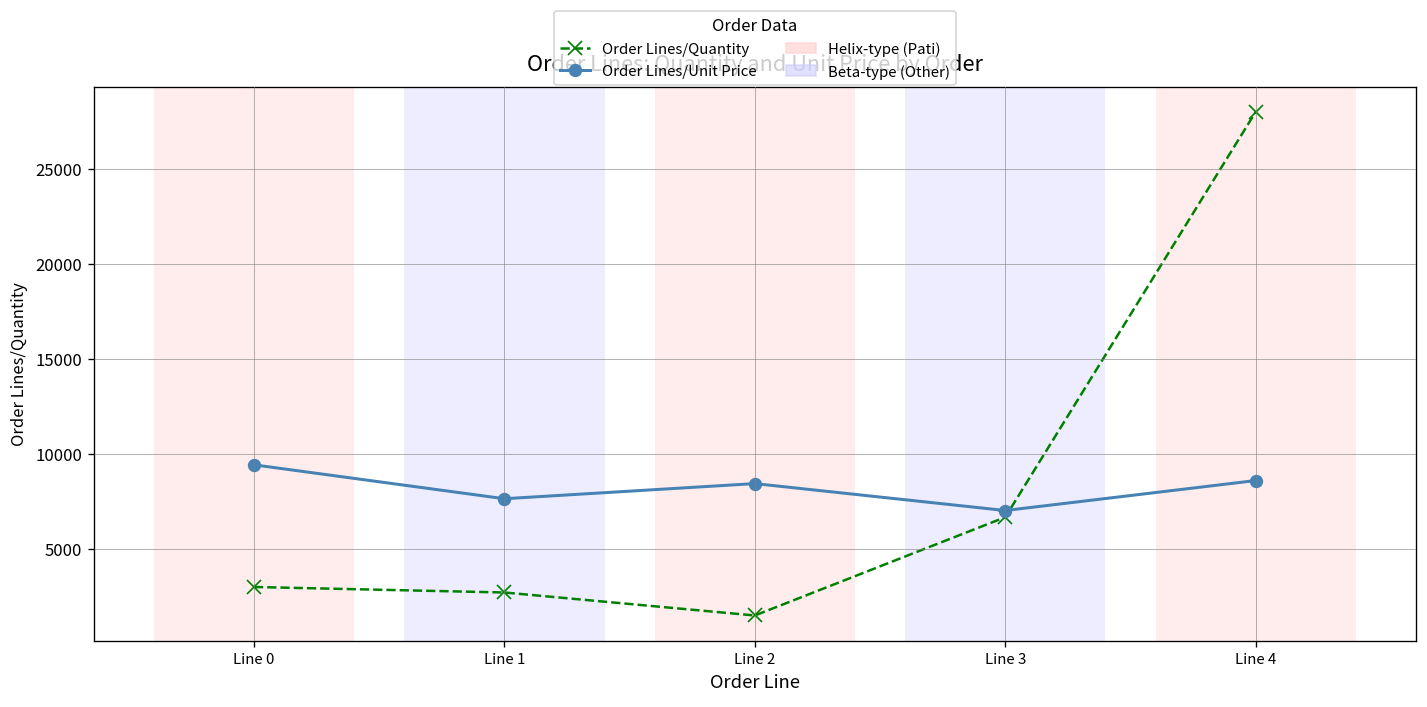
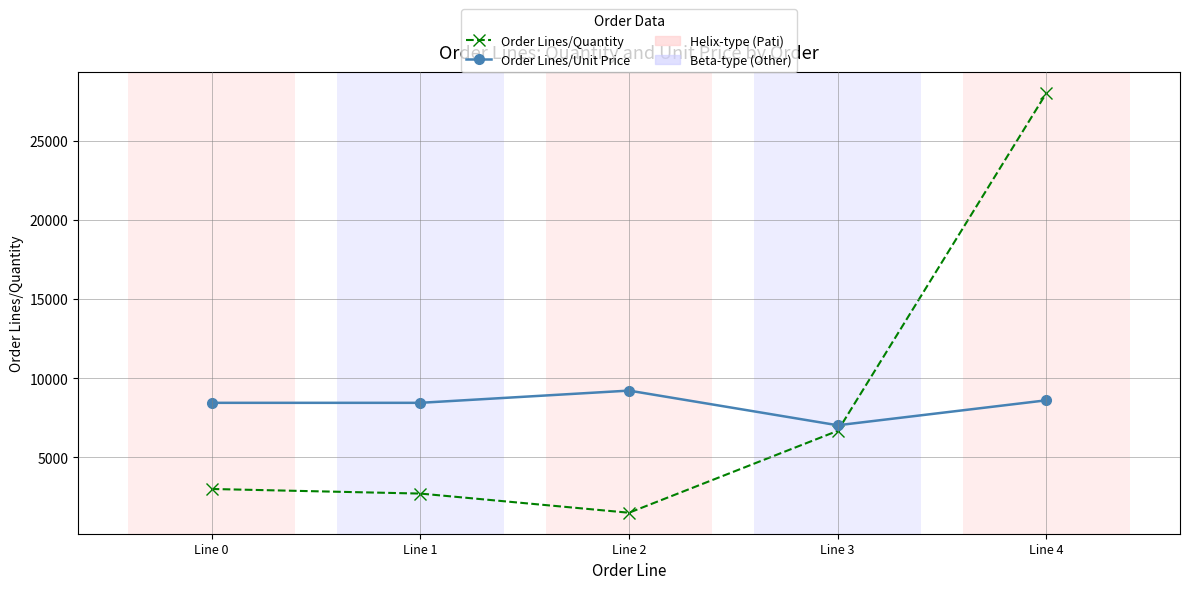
  {
    "Order Lines/Quantity": {
      "Line 0": 3000,
      "Line 1": 2700,
      "Line 2": 1500,
      "Line 3": 6700,
      "Line 4": 28000
    },
    "Order Lines/Unit Price": {
-     "Line 0": 9400,
-     "Line 1": 7600,
-     "Line 2": 8400,
+     "Line 0": 8400,
+     "Line 1": 8400,
+     "Line 2": 9200,
      "Line 3": 7000,
      "Line 4": 8600
    }
  }
